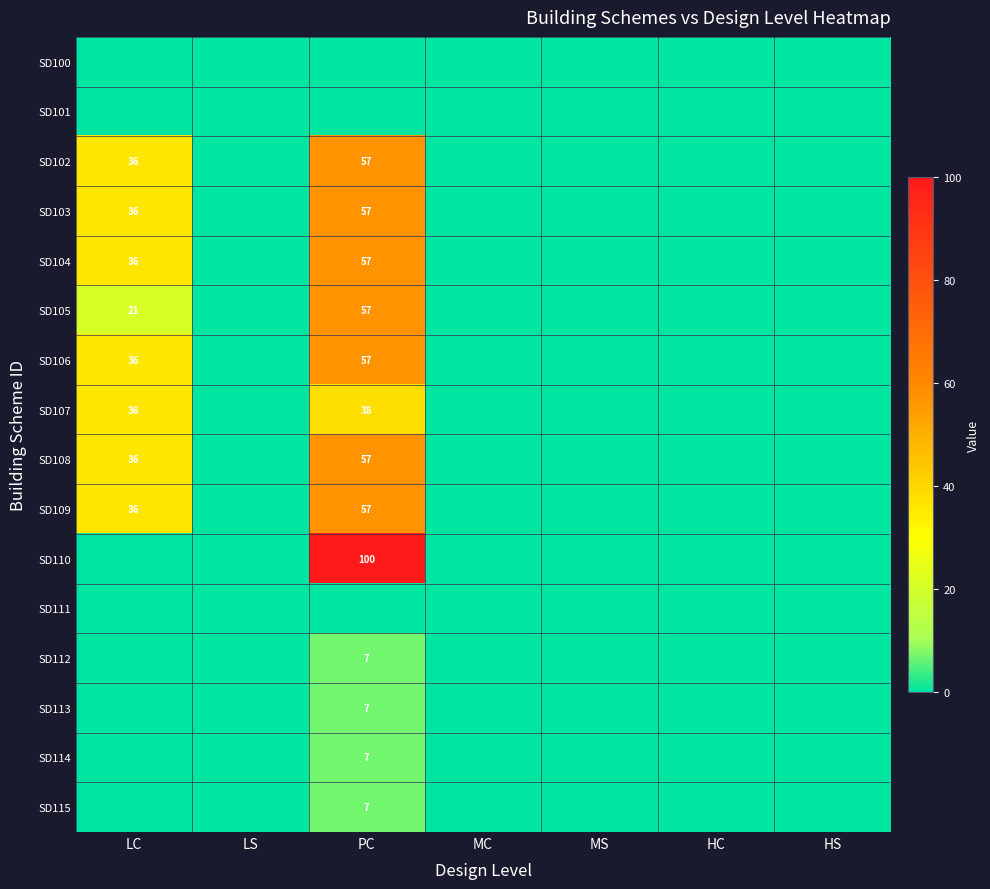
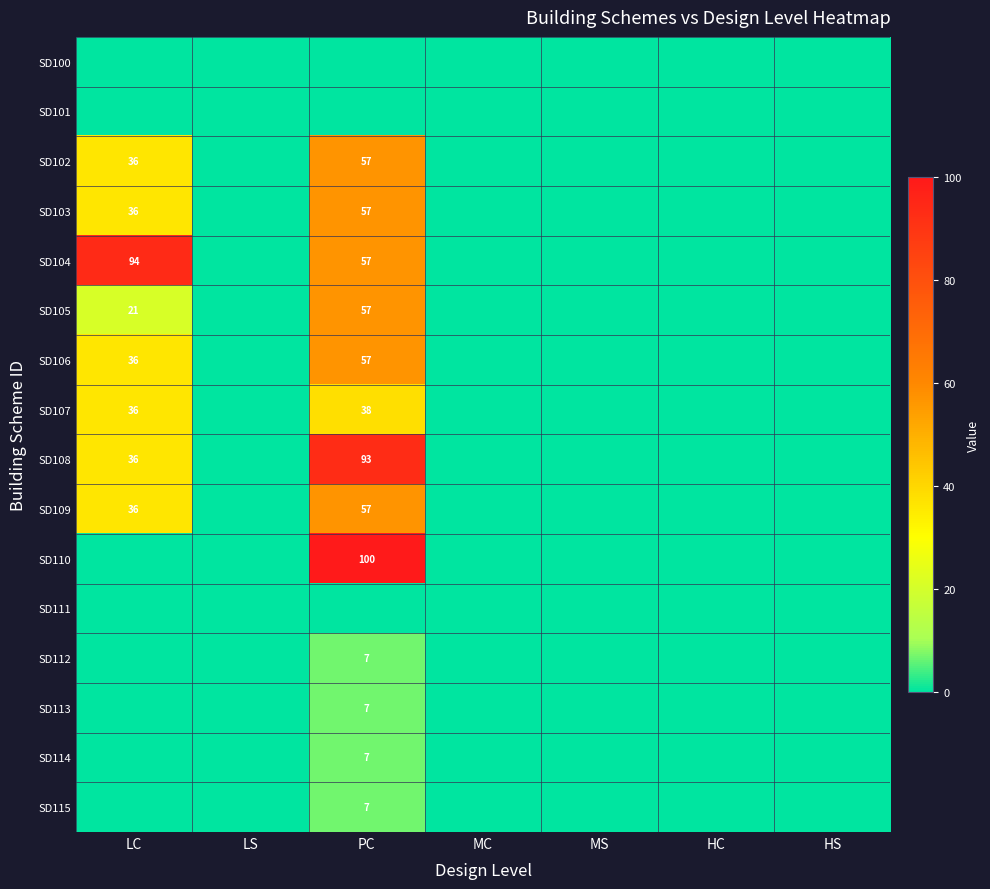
  {
    "SD102": {
      "LC": 36,
      "PC": 57
    },
    "SD103": {
      "LC": 36,
      "PC": 57
    },
    "SD104": {
-     "LC": 36,
+     "LC": 94,
      "PC": 57
    },
    "SD105": {
      "LC": 21,
      "PC": 57
    },
    "SD106": {
      "LC": 36,
      "PC": 57
    },
    "SD107": {
      "LC": 36,
      "PC": 38
    },
    "SD108": {
      "LC": 36,
-     "PC": 57
+     "PC": 93
    },
    "SD109": {
      "LC": 36,
      "PC": 57
    },
    "SD110": {
      "PC": 100
    },
    "SD112": {
      "PC": 7
    },
    "SD113": {
      "PC": 7
    },
    "SD114": {
      "PC": 7
    },
    "SD115": {
      "PC": 7
    }
  }
